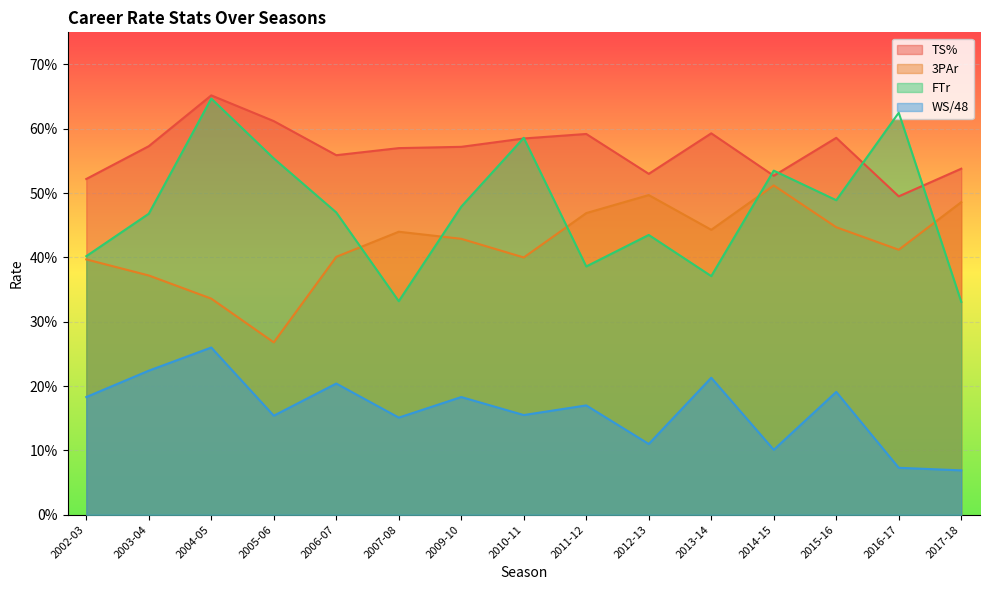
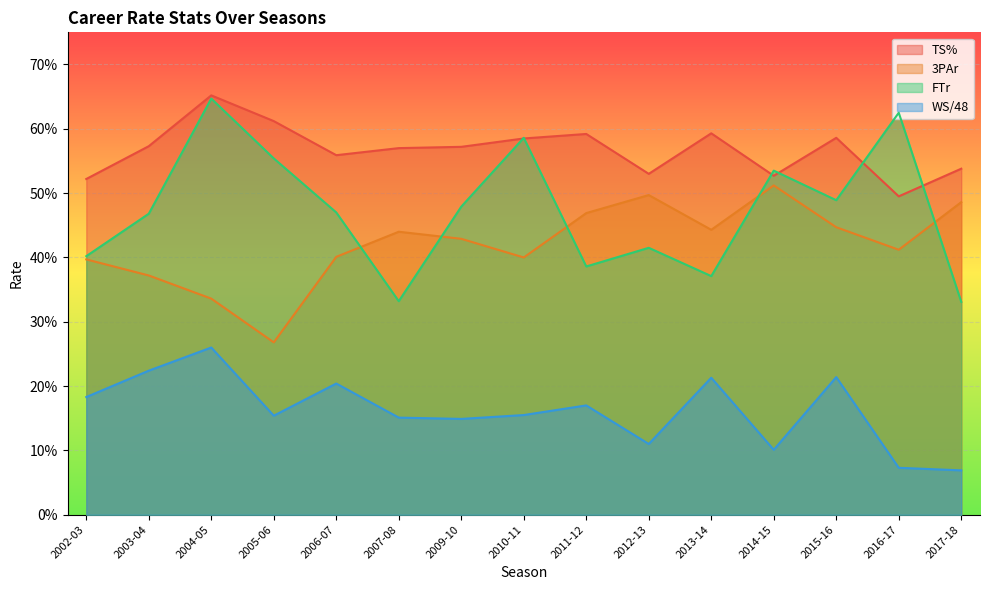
  {
    "FTr": {
      "2002-03": "40%",
      "2003-04": "47%",
      "2004-05": "65%",
      "2005-06": "55%",
      "2006-07": "47%",
      "2007-08": "33%",
      "2009-10": "48%",
      "2011-12": "39%",
-     "2012-13": "44%",
+     "2012-13": "42%",
      "2013-14": "37%",
      "2014-15": "54%",
      "2015-16": "49%",
      "2017-18": "33%"
    },
    "WS/48": {
      "2002-03": "18%",
      "2003-04": "22%",
      "2004-05": "26%",
      "2005-06": "15%",
      "2006-07": "20%",
      "2007-08": "15%",
-     "2009-10": "18%",
+     "2009-10": "15%",
      "2010-11": "16%",
      "2011-12": "17%",
      "2012-13": "11%",
      "2013-14": "21%",
      "2014-15": "10%",
-     "2015-16": "19%",
+     "2015-16": "21%",
      "2016-17": "7%",
      "2017-18": "7%"
    }
  }
